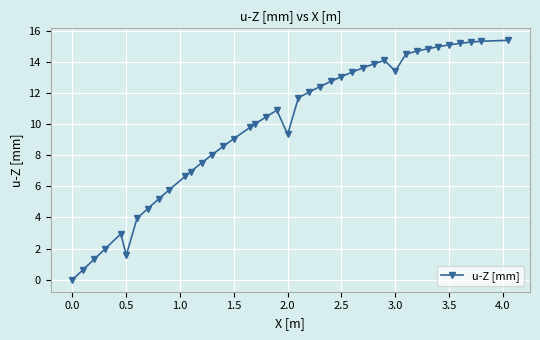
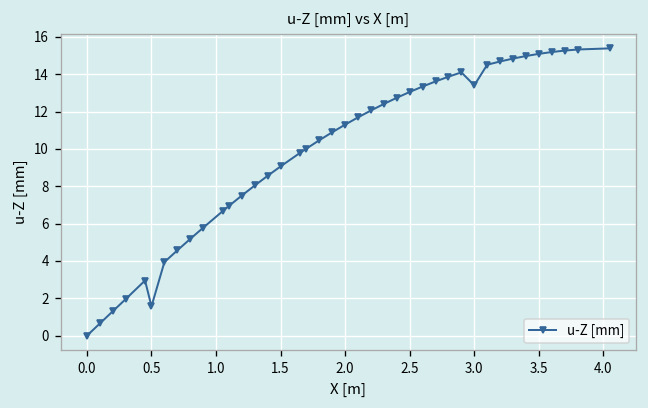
  {
    "0.0": 0.0,
    "0.5": 1.6,
    "1.5": 9.1,
-   "2.0": 9.3,
+   "2.0": 11.3,
    "2.5": 13.0,
    "3.0": 13.4,
    "3.5": 15.1
  }
